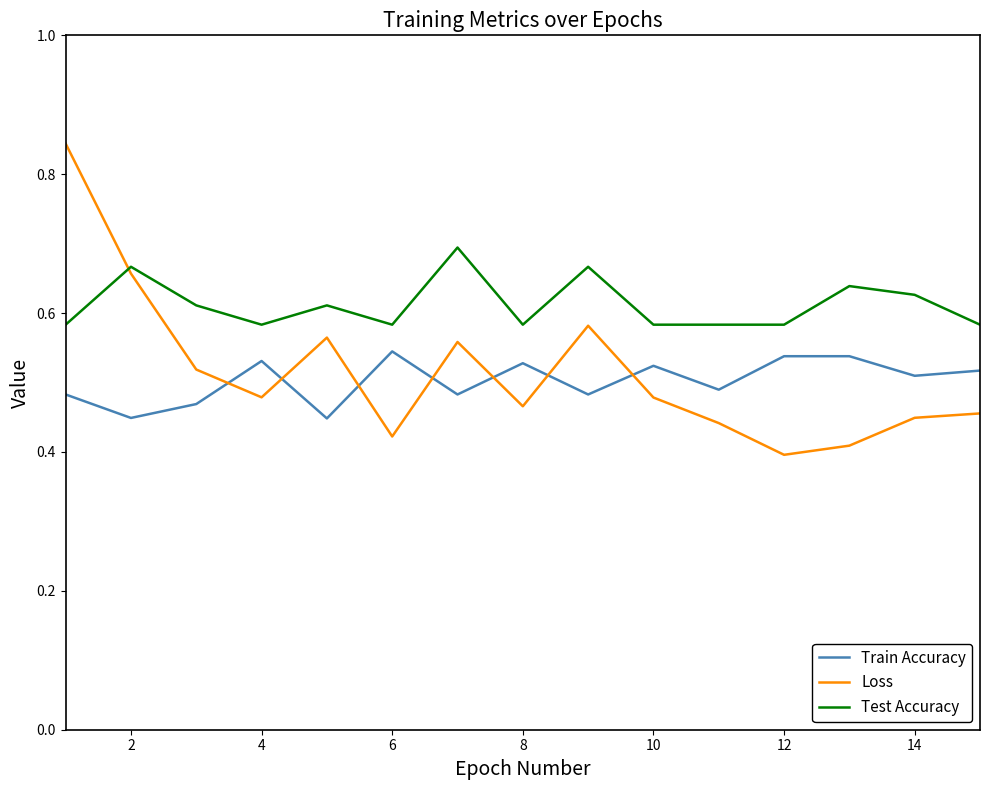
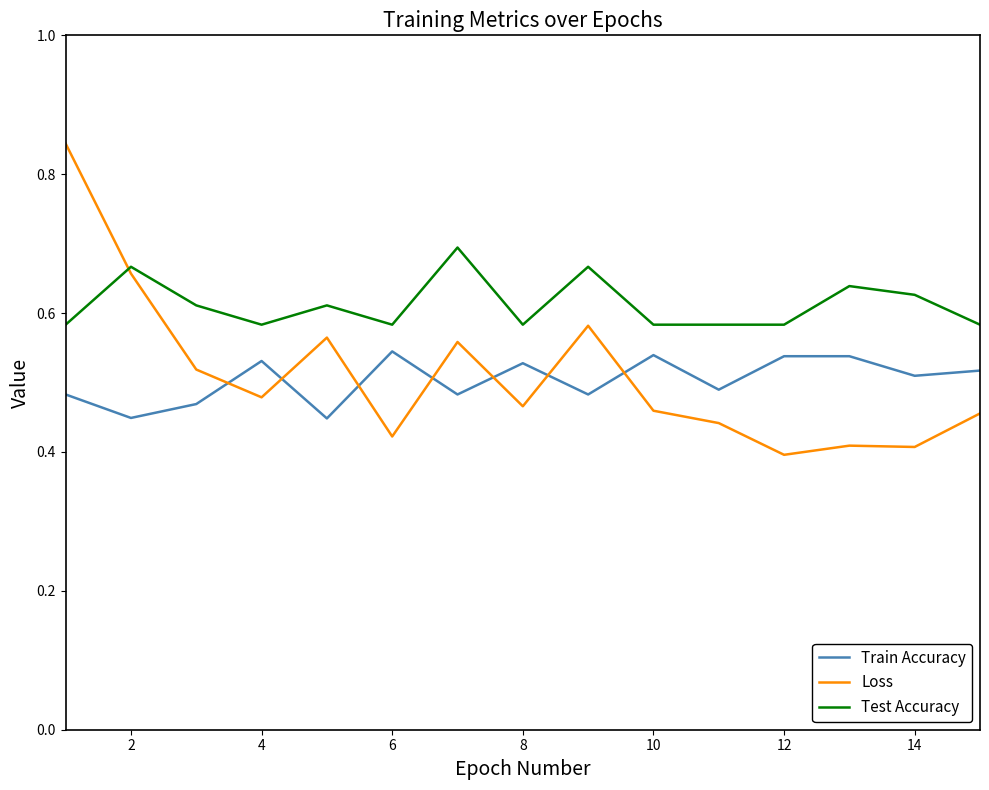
  {
    "Train Accuracy": {
      "2": 0.45,
      "4": 0.53,
      "6": 0.54,
      "8": 0.53,
-     "10": 0.52,
+     "10": 0.54,
      "12": 0.54,
      "14": 0.51
    },
    "Loss": {
      "2": 0.66,
      "4": 0.48,
      "6": 0.42,
      "8": 0.47,
-     "10": 0.48,
+     "10": 0.46,
      "12": 0.40,
-     "14": 0.45
+     "14": 0.41
    },
    "Test Accuracy": {
      "2": 0.67,
      "4": 0.58,
      "6": 0.58,
      "8": 0.58,
      "10": 0.58,
      "12": 0.58,
      "14": 0.63
    }
  }
